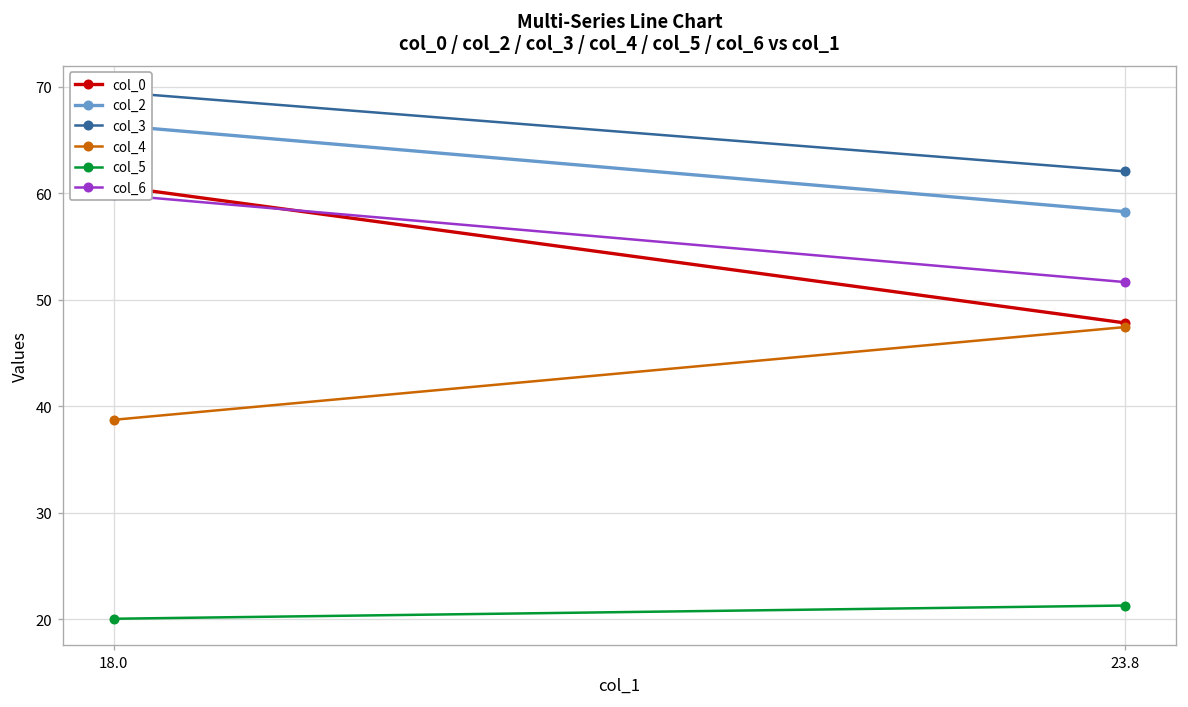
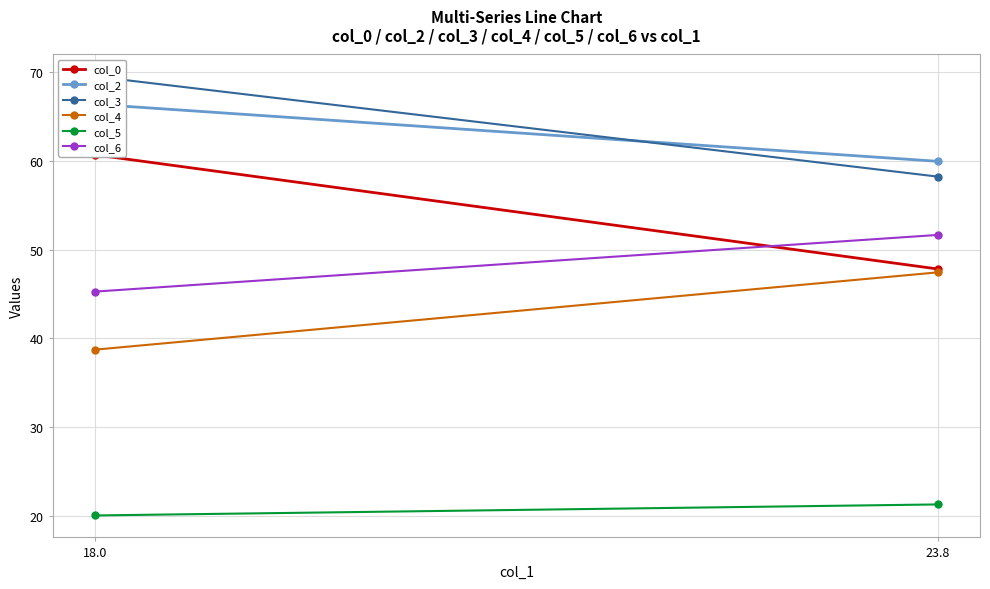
  {
    "col_0": {
      "23.8": 48
    },
    "col_2": {
-     "23.8": 58
+     "23.8": 60
    },
    "col_3": {
-     "23.8": 62
+     "23.8": 58
    },
    "col_4": {
      "18.0": 39,
      "23.8": 47
    },
    "col_5": {
      "18.0": 20,
      "23.8": 21
    },
    "col_6": {
-     "18.0": 60,
+     "18.0": 45,
      "23.8": 52
    }
  }
